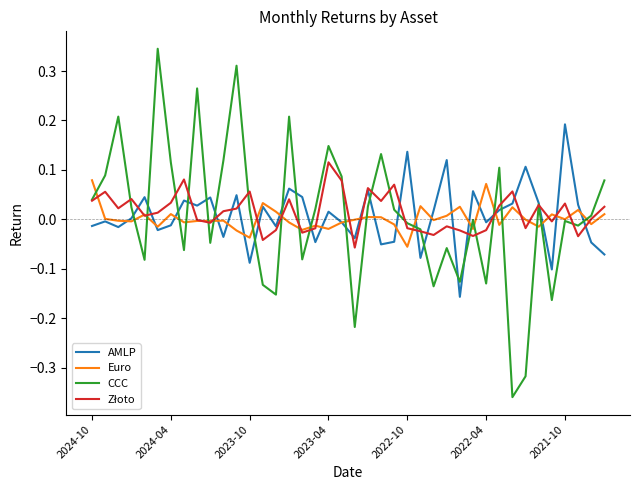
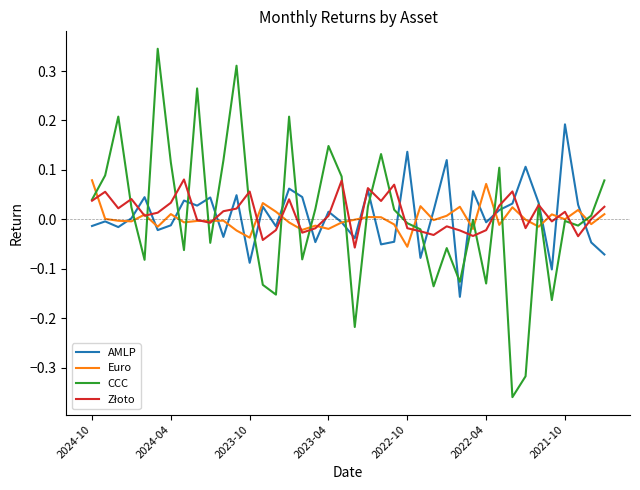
  {
    "AMLP": {
      "2024-10": -0.01,
      "2024-04": -0.01,
      "2023-10": -0.09,
      "2023-04": 0.02,
      "2022-10": 0.14,
      "2022-04": -0.01,
      "2021-10": 0.19
    },
    "Euro": {
      "2024-10": 0.08,
      "2024-04": 0.01,
      "2023-10": -0.04,
      "2023-04": -0.02,
      "2022-10": -0.06,
      "2022-04": 0.07
    },
    "CCC": {
      "2024-04": 0.12,
      "2023-10": 0.02,
      "2023-04": 0.15,
      "2022-10": -0.01,
      "2022-04": -0.13
    },
    "Złoto": {
      "2024-04": 0.03,
      "2023-10": 0.06,
-     "2023-04": 0.12,
+     "2023-04": 0.01,
      "2022-10": -0.02,
      "2022-04": -0.02,
-     "2021-10": 0.03
+     "2021-10": 0.02
    }
  }
